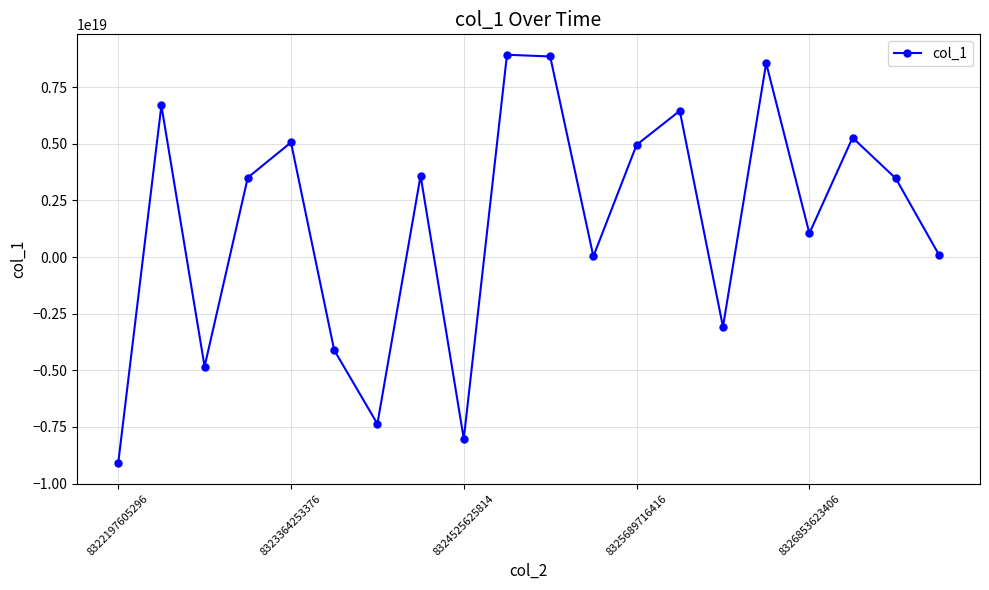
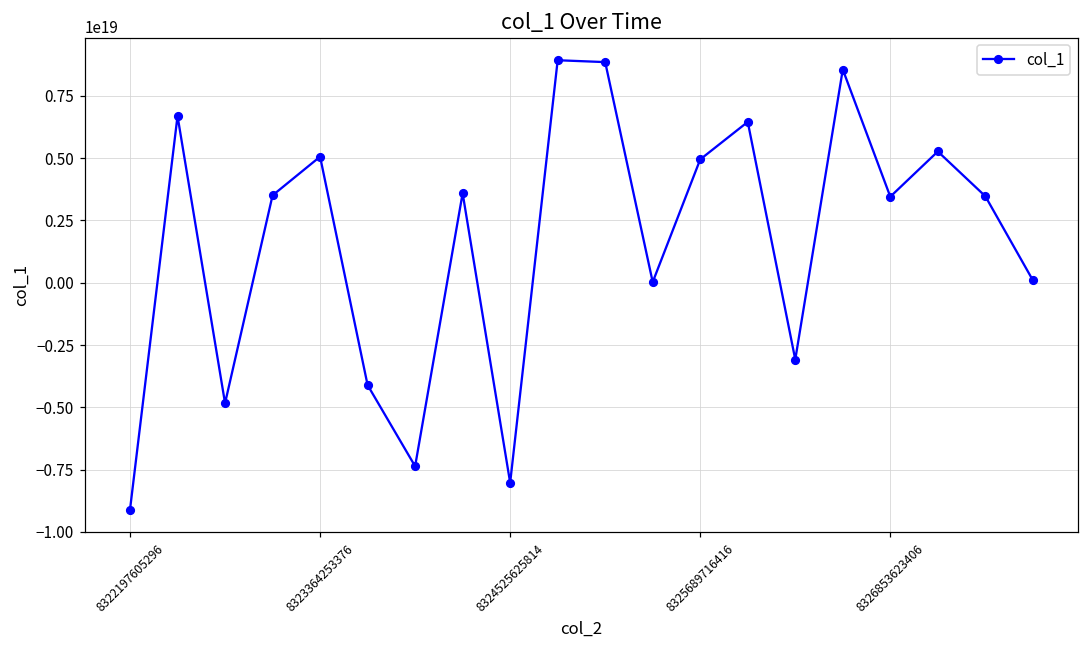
  {
    "8322197605296": -9100000000000000000,
    "8323364253376": 5100000000000000000,
    "8324525625814": -8000000000000000000,
    "8325689716416": 5000000000000000000,
-   "8326853623406": 1000000000000000000
+   "8326853623406": 3500000000000000000
  }
